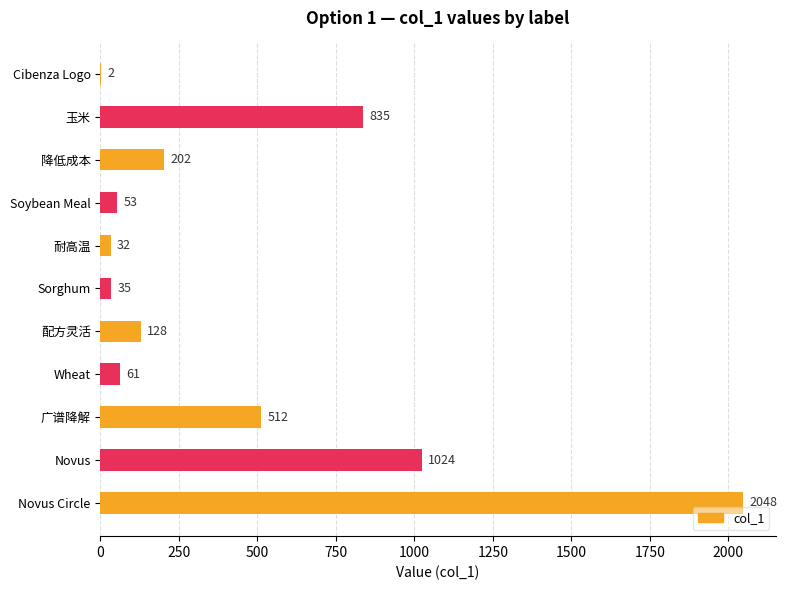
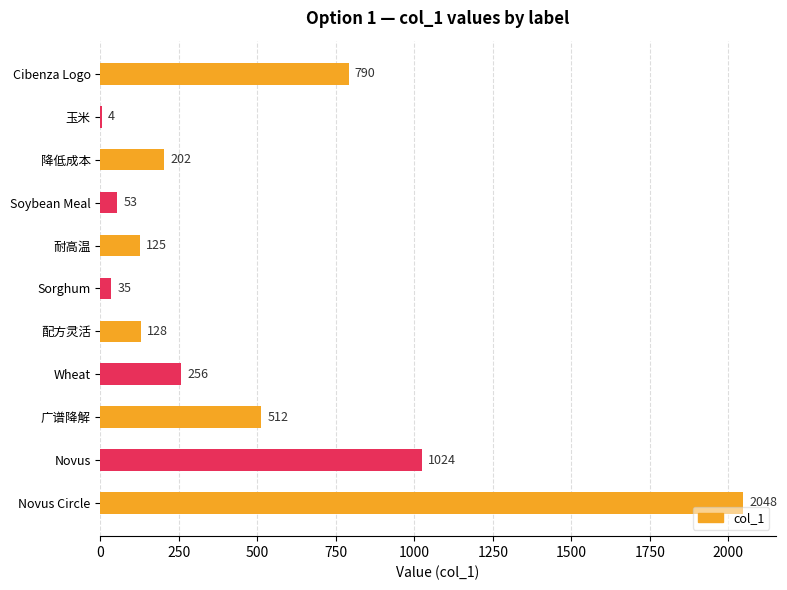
  {
-   "Cibenza Logo": 2,
-   "玉米": 835,
+   "Cibenza Logo": 790,
+   "玉米": 4,
    "降低成本": 202,
    "Soybean Meal": 53,
-   "耐高温": 32,
+   "耐高温": 125,
    "Sorghum": 35,
    "配方灵活": 128,
-   "Wheat": 61,
+   "Wheat": 256,
    "广谱降解": 512,
    "Novus": 1024
  }
